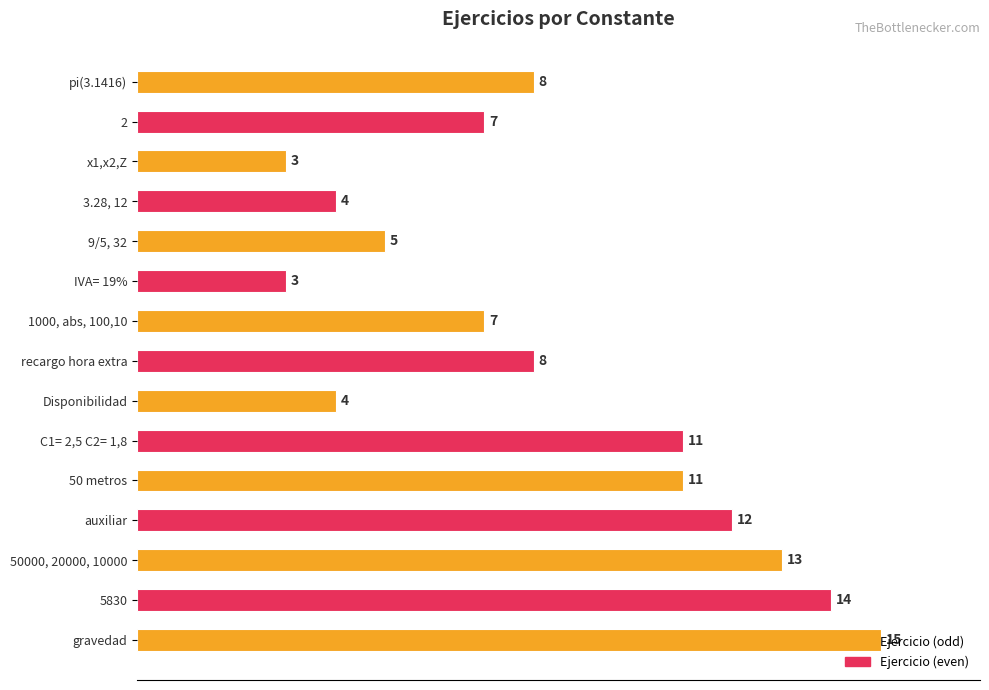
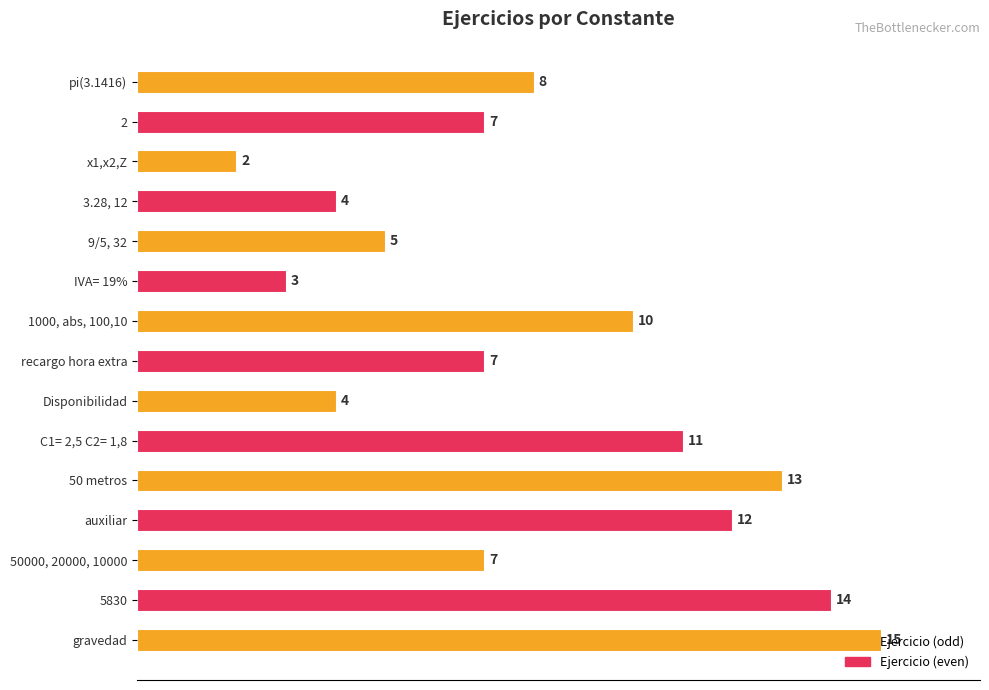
  {
    "pi(3.1416)": 8,
    "2": 7,
-   "x1,x2,Z": 3,
+   "x1,x2,Z": 2,
    "3.28, 12": 4,
    "9/5, 32": 5,
    "IVA= 19%": 3,
-   "1000, abs, 100,10": 7,
-   "recargo hora extra": 8,
+   "1000, abs, 100,10": 10,
+   "recargo hora extra": 7,
    "Disponibilidad": 4,
    "C1= 2,5 C2= 1,8": 11,
-   "50 metros": 11,
+   "50 metros": 13,
    "auxiliar": 12,
-   "50000, 20000, 10000": 13,
+   "50000, 20000, 10000": 7,
    "5830": 14,
    "gravedad": 15
  }
